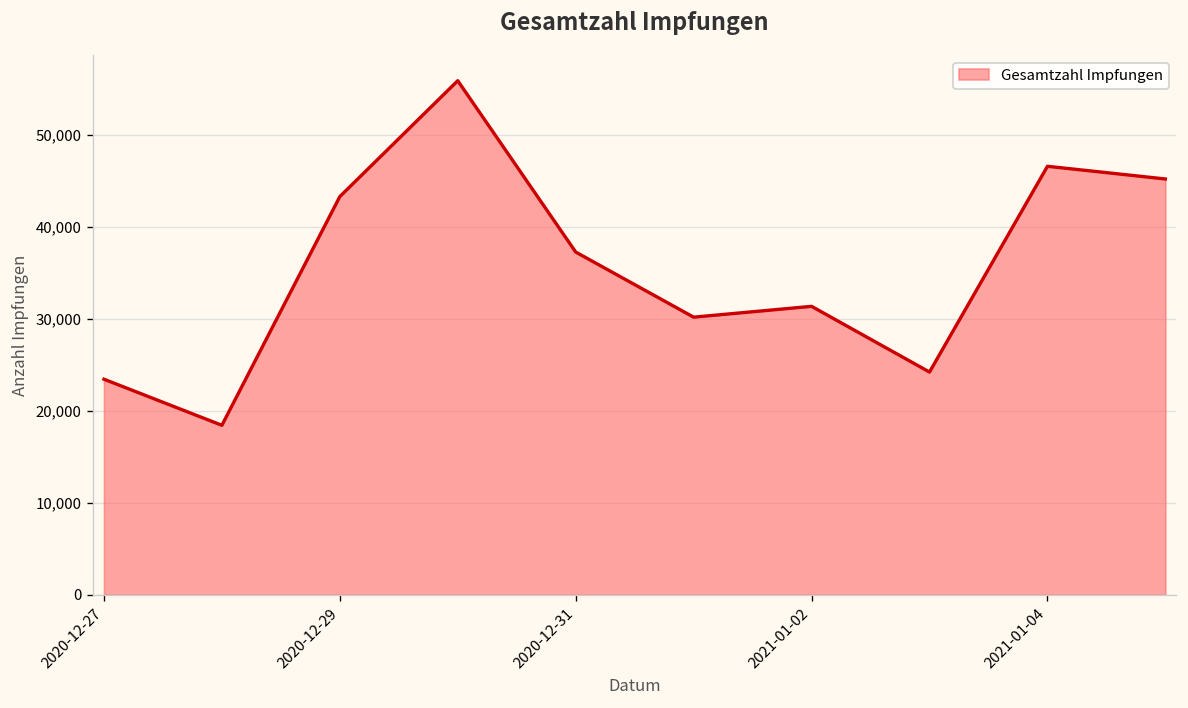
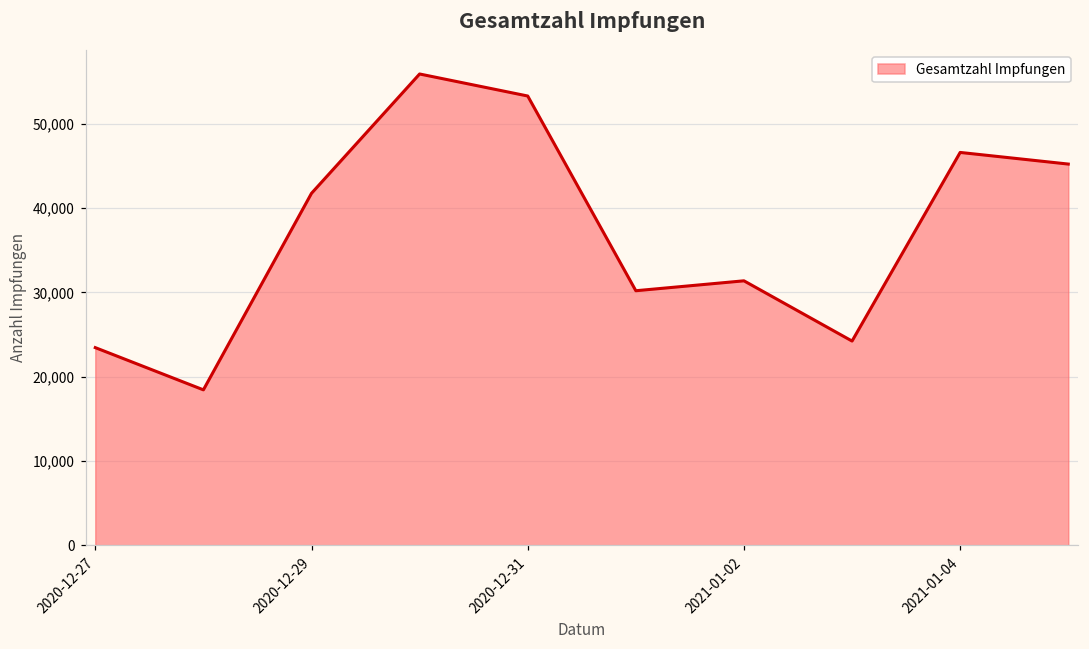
  {
    "2020-12-27": "23,000",
-   "2020-12-29": "43,000",
-   "2020-12-31": "37,000",
+   "2020-12-29": "42,000",
+   "2020-12-31": "53,000",
    "2021-01-02": "31,000",
    "2021-01-04": "47,000"
  }
